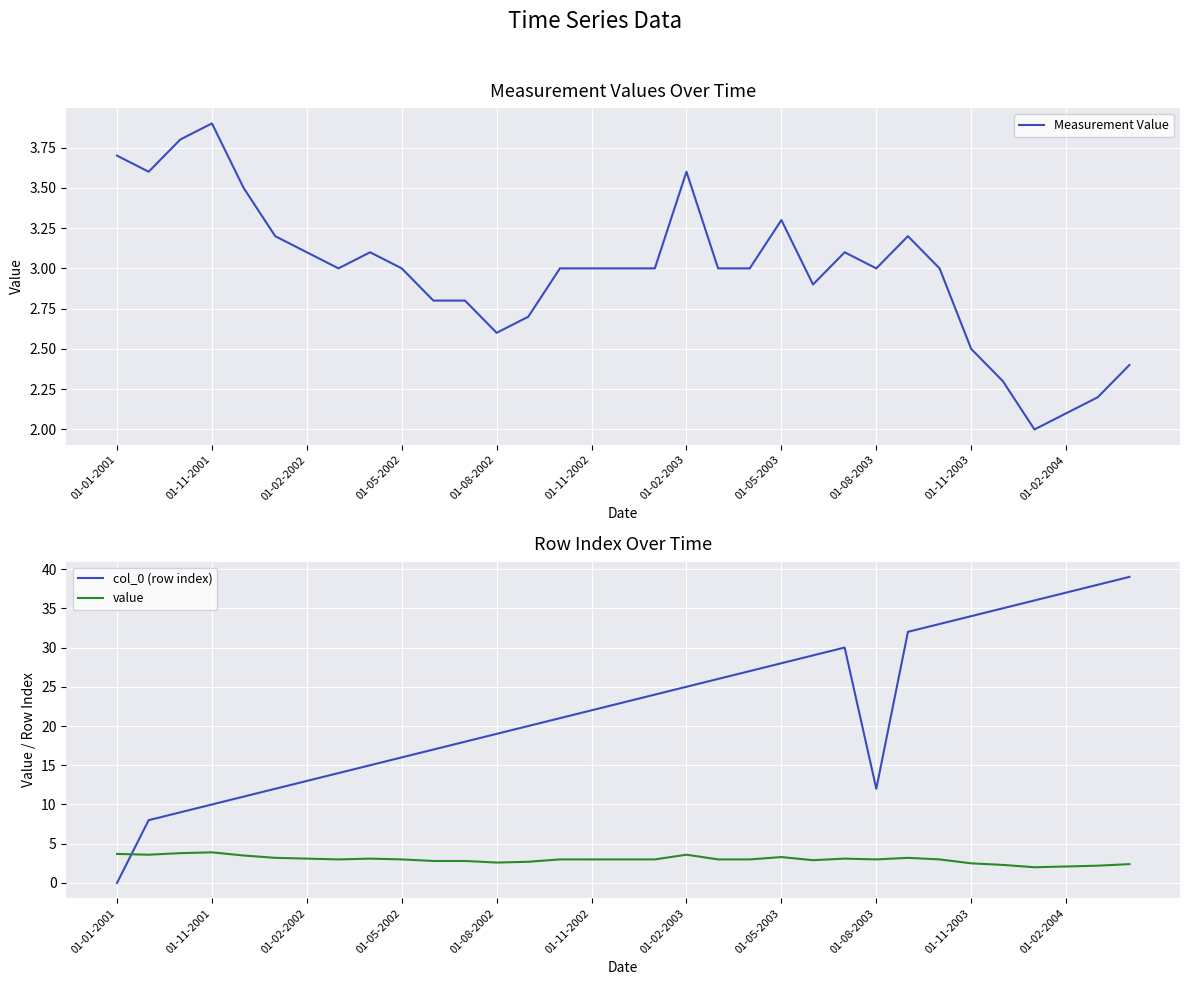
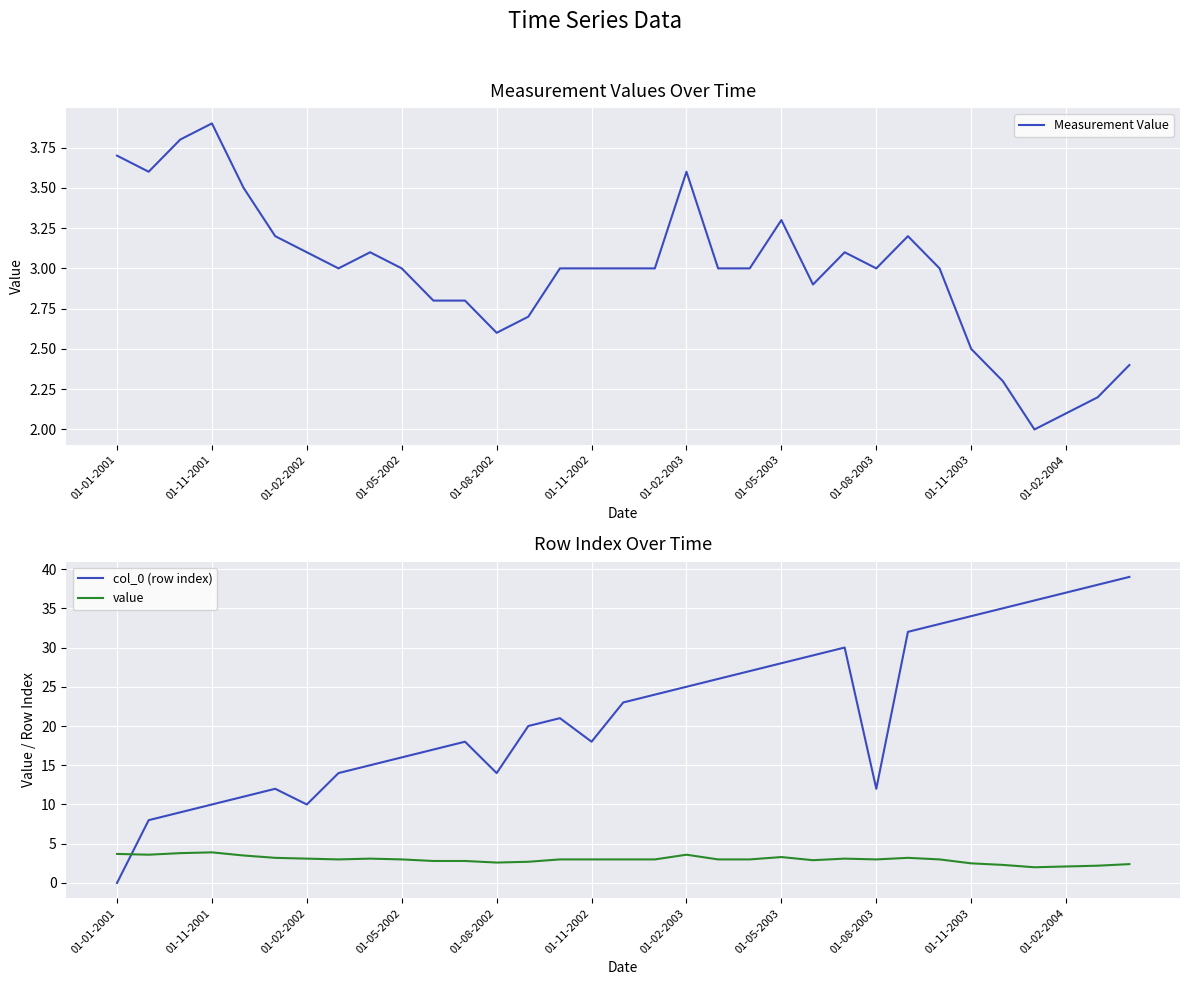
  {
    "Measurement Values Over Time": {
      "01-01-2001": 3.70,
      "01-11-2001": 3.90,
      "01-02-2002": 3.10,
      "01-05-2002": 3.00,
      "01-08-2002": 2.60,
      "01-11-2002": 3.00,
      "01-02-2003": 3.60,
      "01-05-2003": 3.30,
      "01-08-2003": 3.00,
      "01-11-2003": 2.50,
      "01-02-2004": 2.10
    },
    "Row Index Over Time": {
      "col_0 (row index)": {
        "01-01-2001": 0,
        "01-11-2001": 10,
-       "01-02-2002": 13,
+       "01-02-2002": 10,
        "01-05-2002": 16,
-       "01-08-2002": 19,
-       "01-11-2002": 22,
+       "01-08-2002": 14,
+       "01-11-2002": 18,
        "01-02-2003": 25,
        "01-05-2003": 28,
        "01-08-2003": 12,
        "01-11-2003": 34,
        "01-02-2004": 37
      },
      "value": {
        "01-01-2001": 4,
        "01-11-2001": 4,
        "01-02-2002": 3,
        "01-05-2002": 3,
        "01-08-2002": 3,
        "01-11-2002": 3,
        "01-02-2003": 4,
        "01-05-2003": 3,
        "01-08-2003": 3,
        "01-11-2003": 3,
        "01-02-2004": 2
      }
    }
  }
